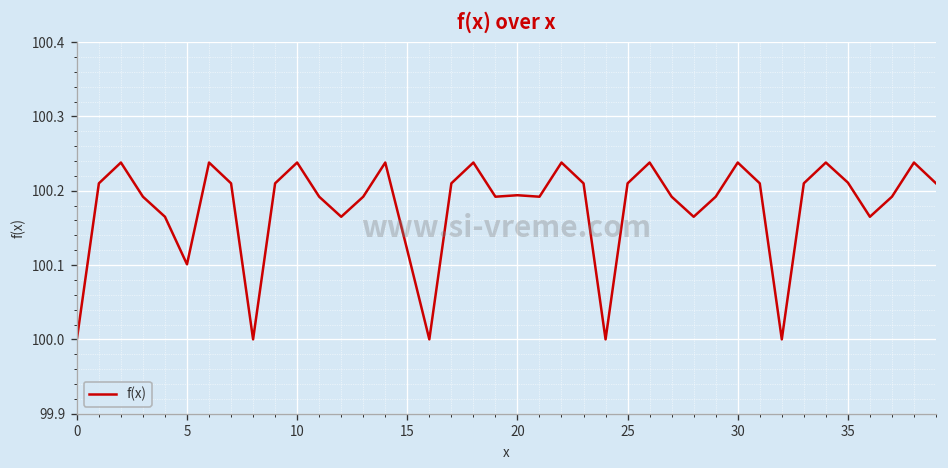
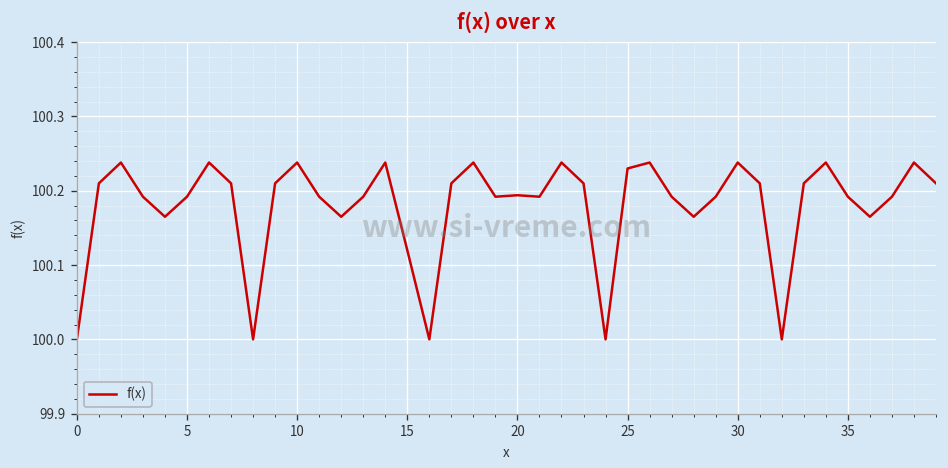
  {
    "0": 100.00,
-   "5": 100.10,
+   "5": 100.19,
    "10": 100.24,
    "15": 100.12,
    "20": 100.19,
-   "25": 100.21,
+   "25": 100.23,
    "30": 100.24,
-   "35": 100.21
+   "35": 100.19
  }
